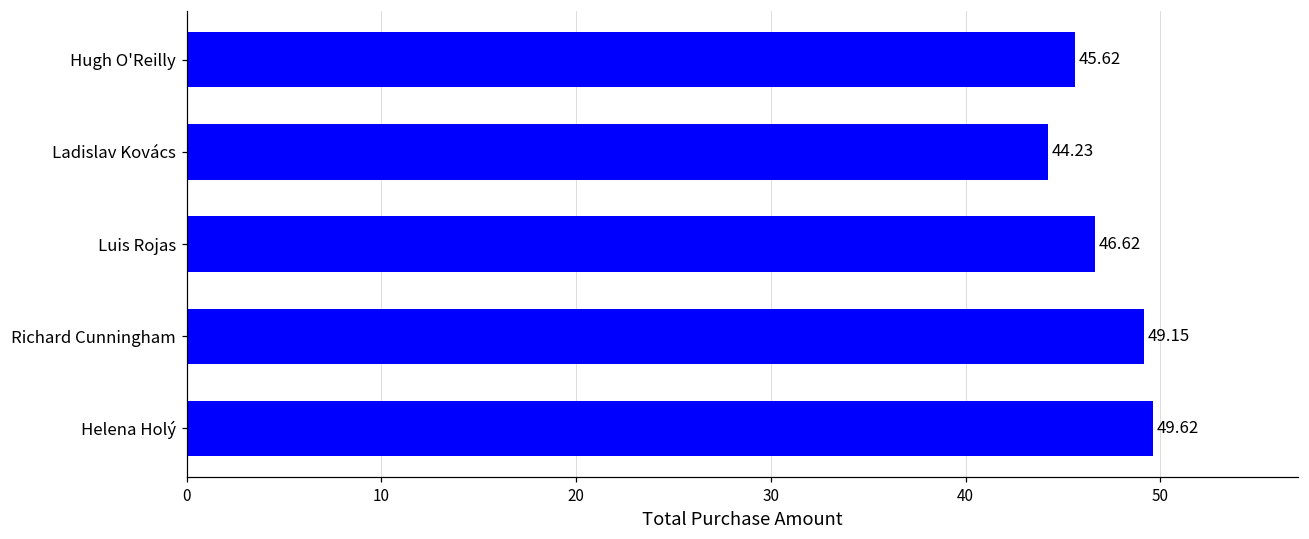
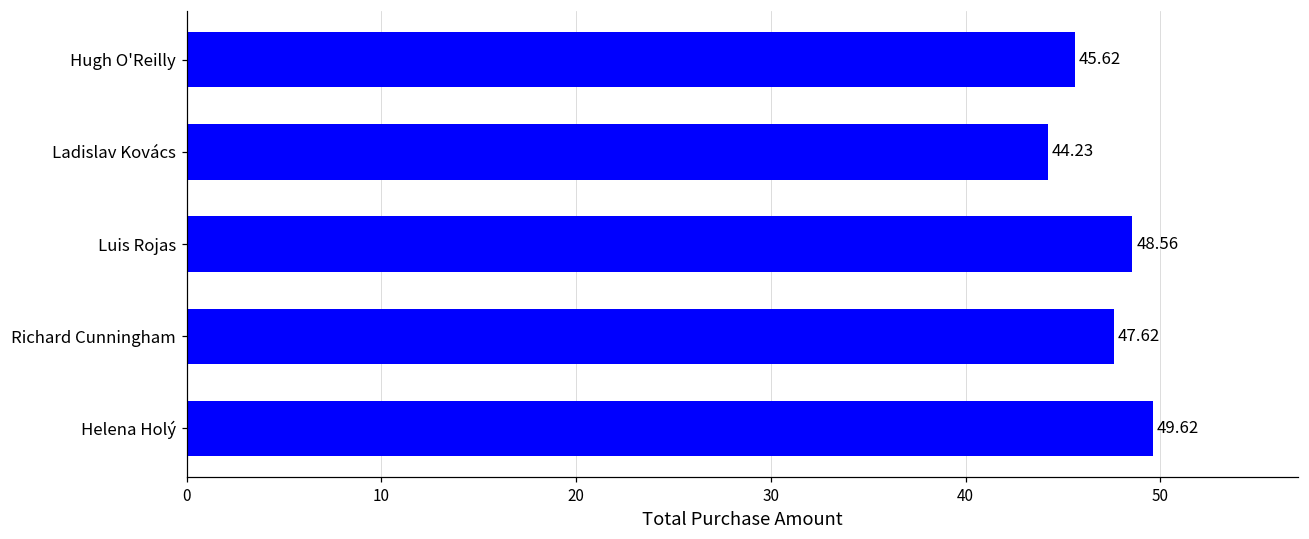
  {
    "Hugh O'Reilly": 45.62,
    "Ladislav Kovács": 44.23,
-   "Luis Rojas": 46.62,
-   "Richard Cunningham": 49.15,
+   "Luis Rojas": 48.56,
+   "Richard Cunningham": 47.62,
    "Helena Holý": 49.62
  }
